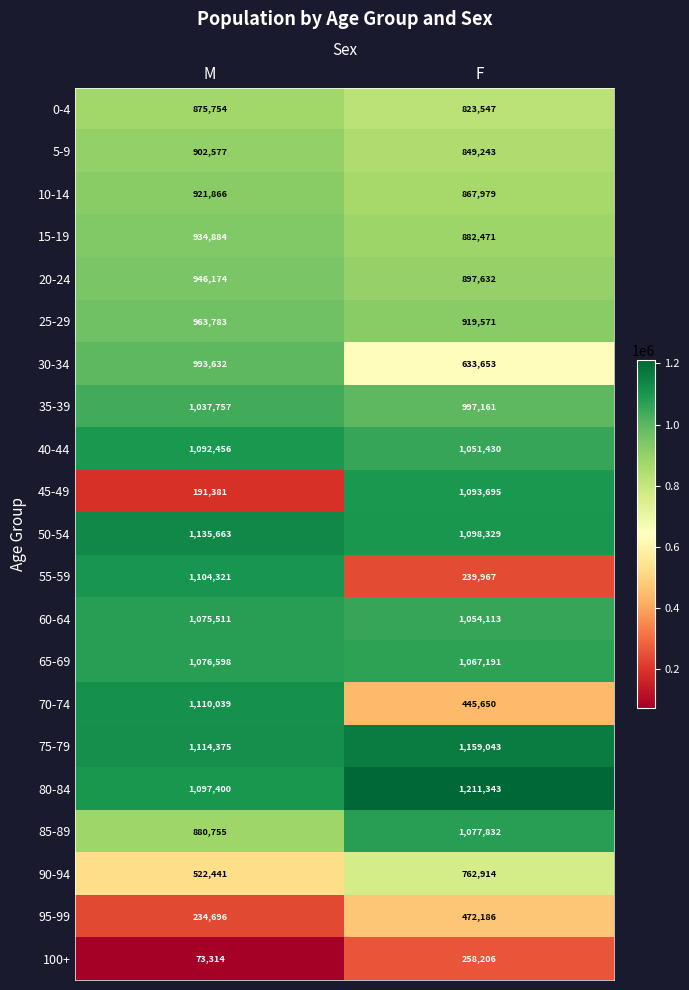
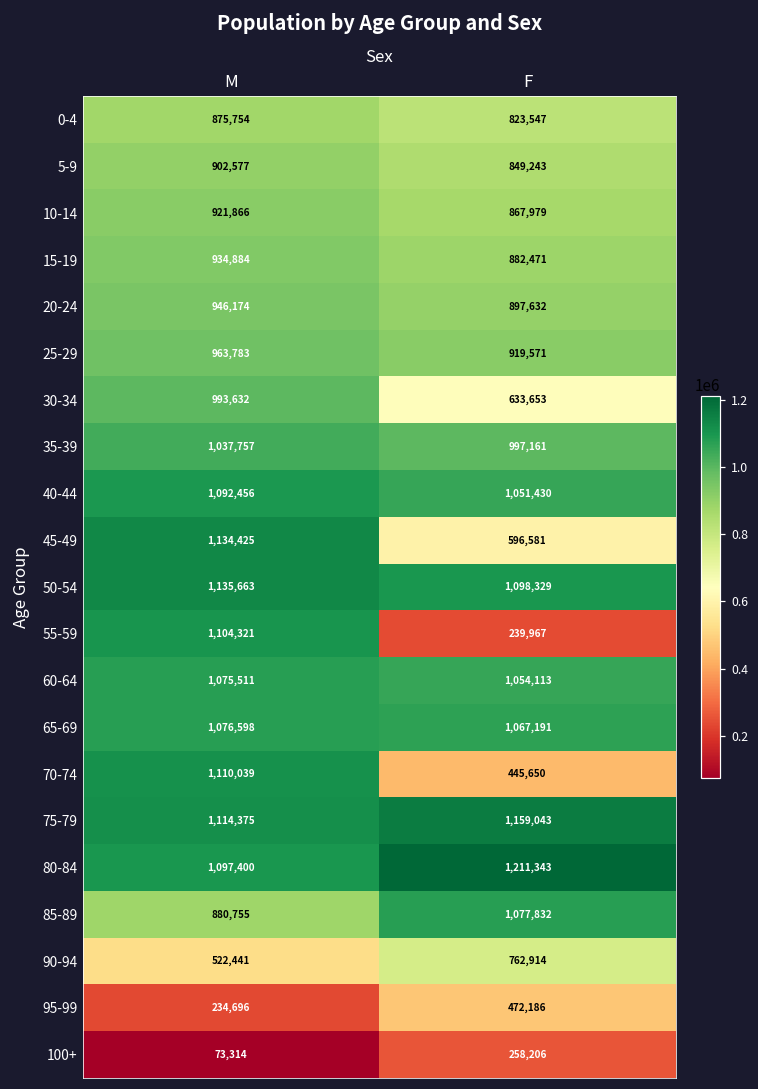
  {
    "0-4": {
      "M": "875,754",
      "F": "823,547"
    },
    "5-9": {
      "M": "902,577",
      "F": "849,243"
    },
    "10-14": {
      "M": "921,866",
      "F": "867,979"
    },
    "15-19": {
      "M": "934,884",
      "F": "882,471"
    },
    "20-24": {
      "M": "946,174",
      "F": "897,632"
    },
    "25-29": {
      "M": "963,783",
      "F": "919,571"
    },
    "30-34": {
      "M": "993,632",
      "F": "633,653"
    },
    "35-39": {
      "M": "1,037,757",
      "F": "997,161"
    },
    "40-44": {
      "M": "1,092,456",
      "F": "1,051,430"
    },
    "45-49": {
-     "M": "191,381",
-     "F": "1,093,695"
+     "M": "1,134,425",
+     "F": "596,581"
    },
    "50-54": {
      "M": "1,135,663",
      "F": "1,098,329"
    },
    "55-59": {
      "M": "1,104,321",
      "F": "239,967"
    },
    "60-64": {
      "M": "1,075,511",
      "F": "1,054,113"
    },
    "65-69": {
      "M": "1,076,598",
      "F": "1,067,191"
    },
    "70-74": {
      "M": "1,110,039",
      "F": "445,650"
    },
    "75-79": {
      "M": "1,114,375",
      "F": "1,159,043"
    },
    "80-84": {
      "M": "1,097,400",
      "F": "1,211,343"
    },
    "85-89": {
      "M": "880,755",
      "F": "1,077,832"
    },
    "90-94": {
      "M": "522,441",
      "F": "762,914"
    },
    "95-99": {
      "M": "234,696",
      "F": "472,186"
    },
    "100+": {
      "M": "73,314",
      "F": "258,206"
    }
  }
